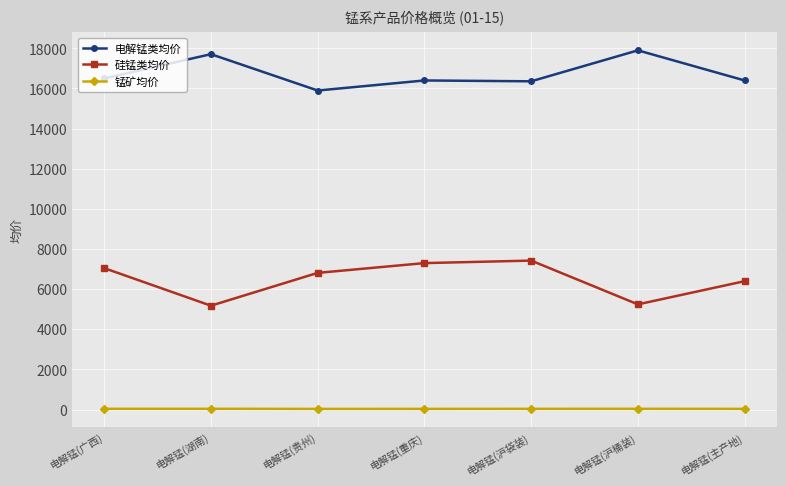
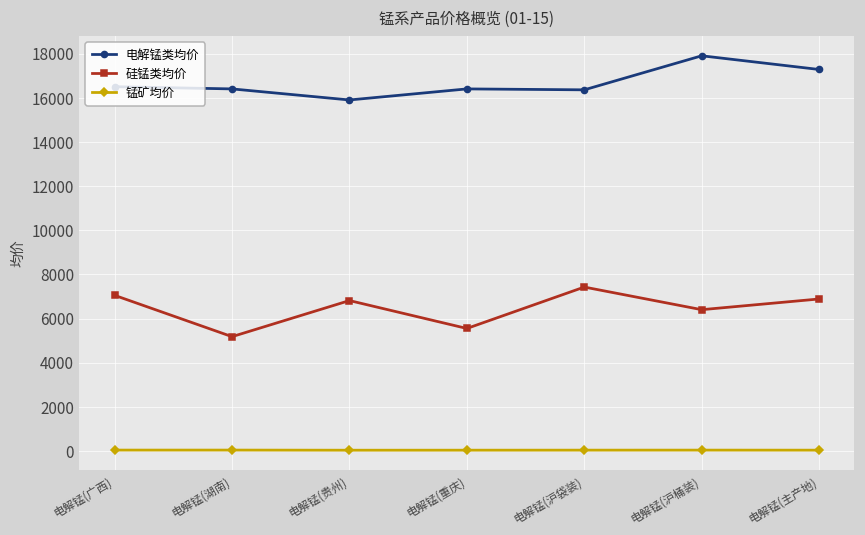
  {
    "电解锰类均价": {
-     "电解锰(湖南)": 17700,
+     "电解锰(湖南)": 16400,
      "电解锰(贵州)": 15900,
      "电解锰(重庆)": 16400,
      "电解锰(沪袋装)": 16400,
      "电解锰(沪桶装)": 17900,
-     "电解锰(主产地)": 16400
+     "电解锰(主产地)": 17300
    },
    "硅锰类均价": {
      "电解锰(广西)": 7100,
      "电解锰(湖南)": 5200,
      "电解锰(贵州)": 6800,
-     "电解锰(重庆)": 7300,
+     "电解锰(重庆)": 5500,
      "电解锰(沪袋装)": 7400,
-     "电解锰(沪桶装)": 5200,
-     "电解锰(主产地)": 6400
+     "电解锰(沪桶装)": 6400,
+     "电解锰(主产地)": 6900
    },
    "锰矿均价": {
      "电解锰(广西)": 0,
      "电解锰(湖南)": 0,
      "电解锰(贵州)": 0,
      "电解锰(重庆)": 0,
      "电解锰(沪袋装)": 0,
      "电解锰(沪桶装)": 0,
      "电解锰(主产地)": 0
    }
  }
